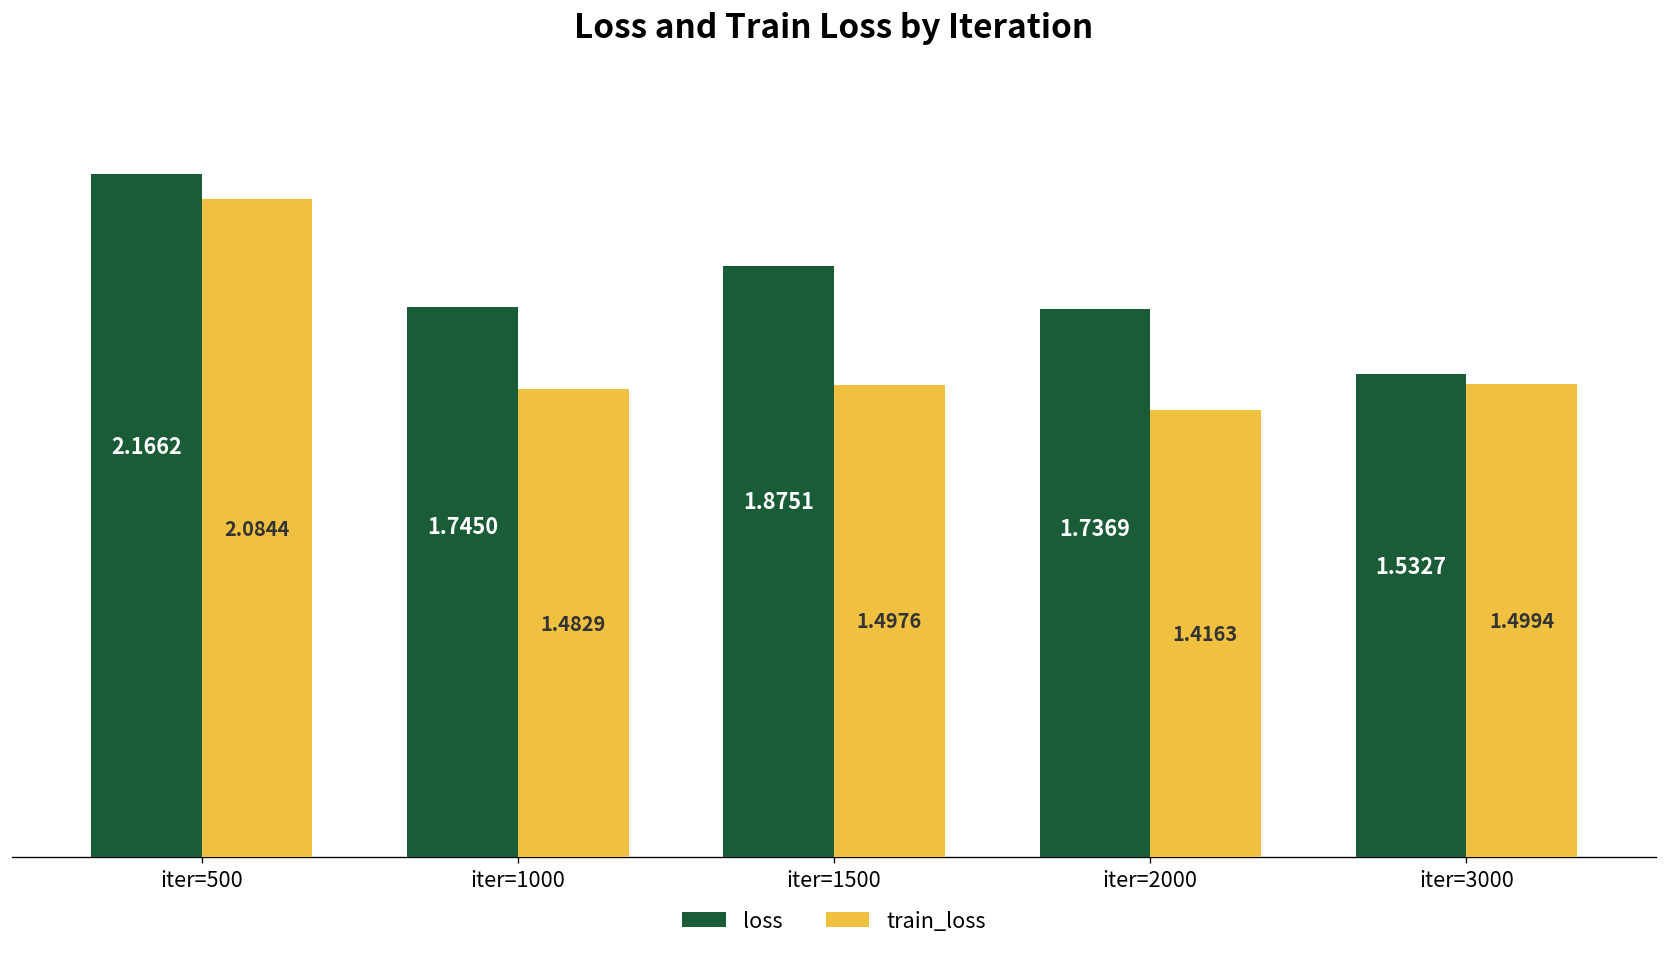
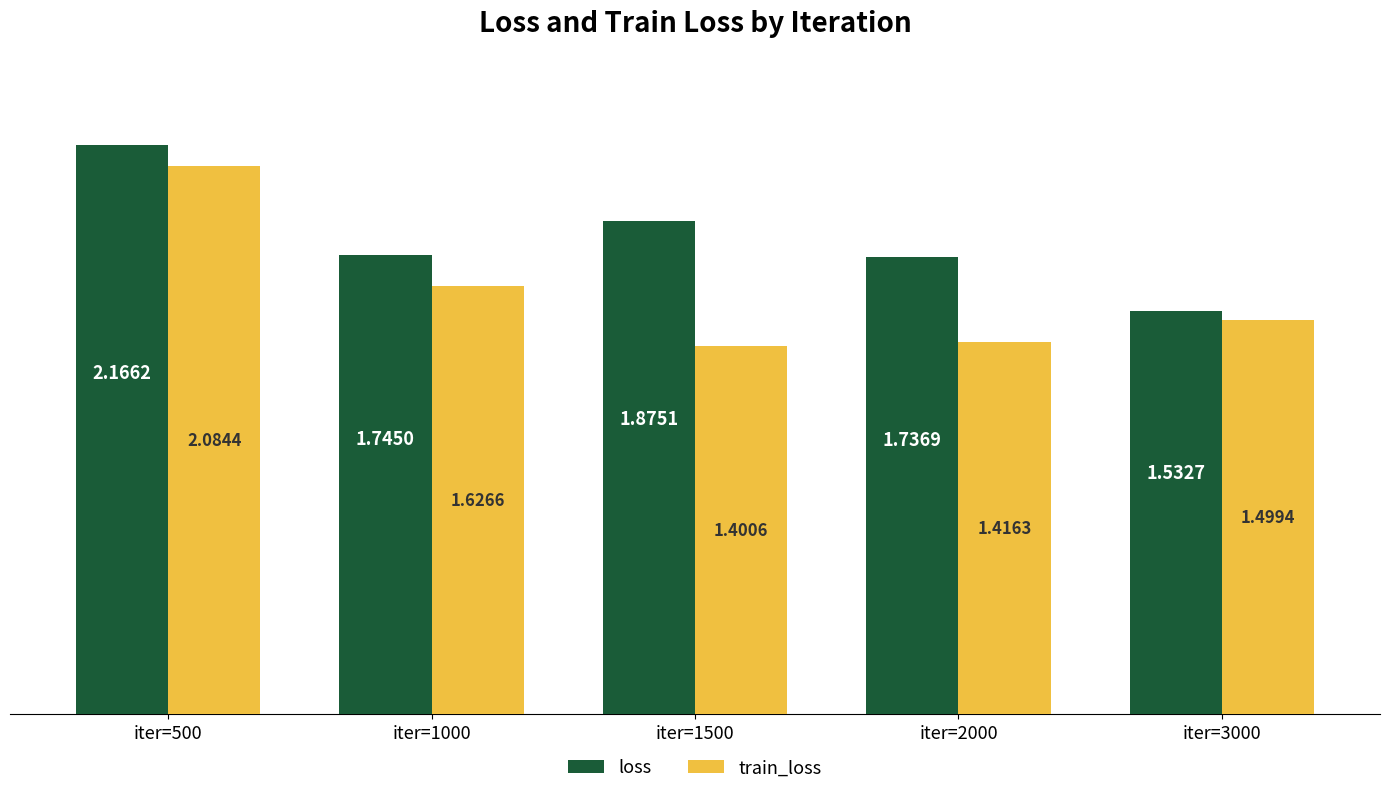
  {
    "loss": {
      "iter=500": 2.1662,
      "iter=1000": 1.7450,
      "iter=1500": 1.8751,
      "iter=2000": 1.7369,
      "iter=3000": 1.5327
    },
    "train_loss": {
      "iter=500": 2.0844,
-     "iter=1000": 1.4829,
-     "iter=1500": 1.4976,
+     "iter=1000": 1.6266,
+     "iter=1500": 1.4006,
      "iter=2000": 1.4163,
      "iter=3000": 1.4994
    }
  }
